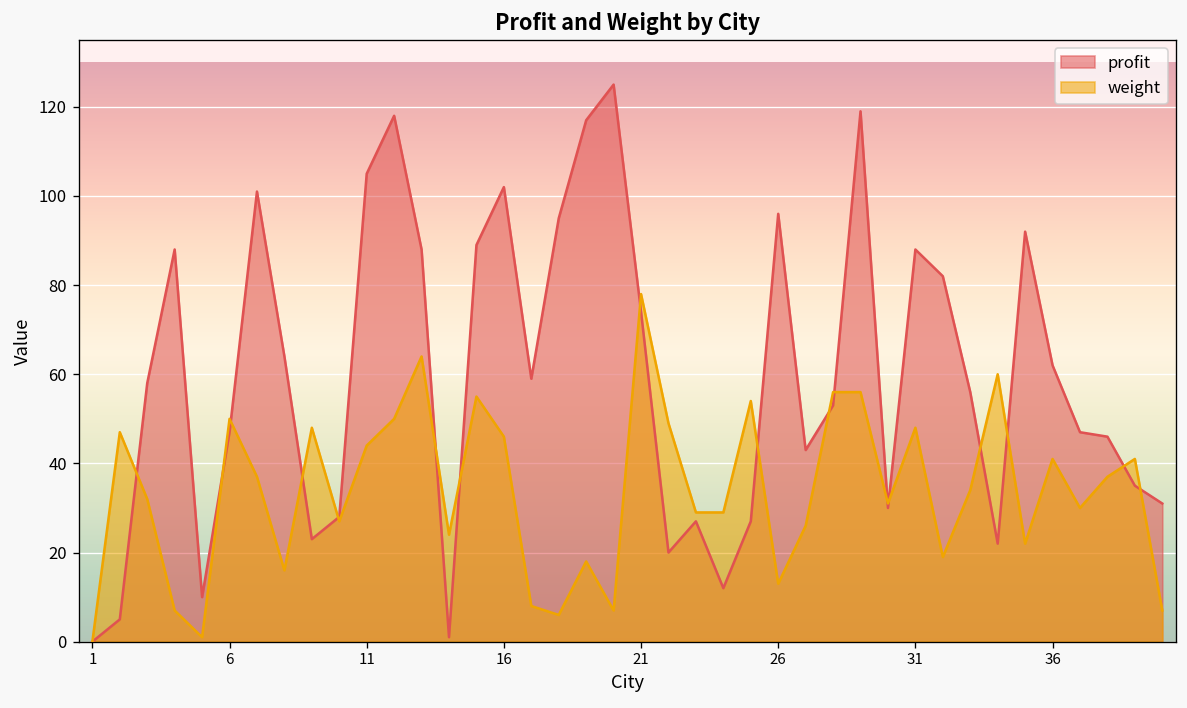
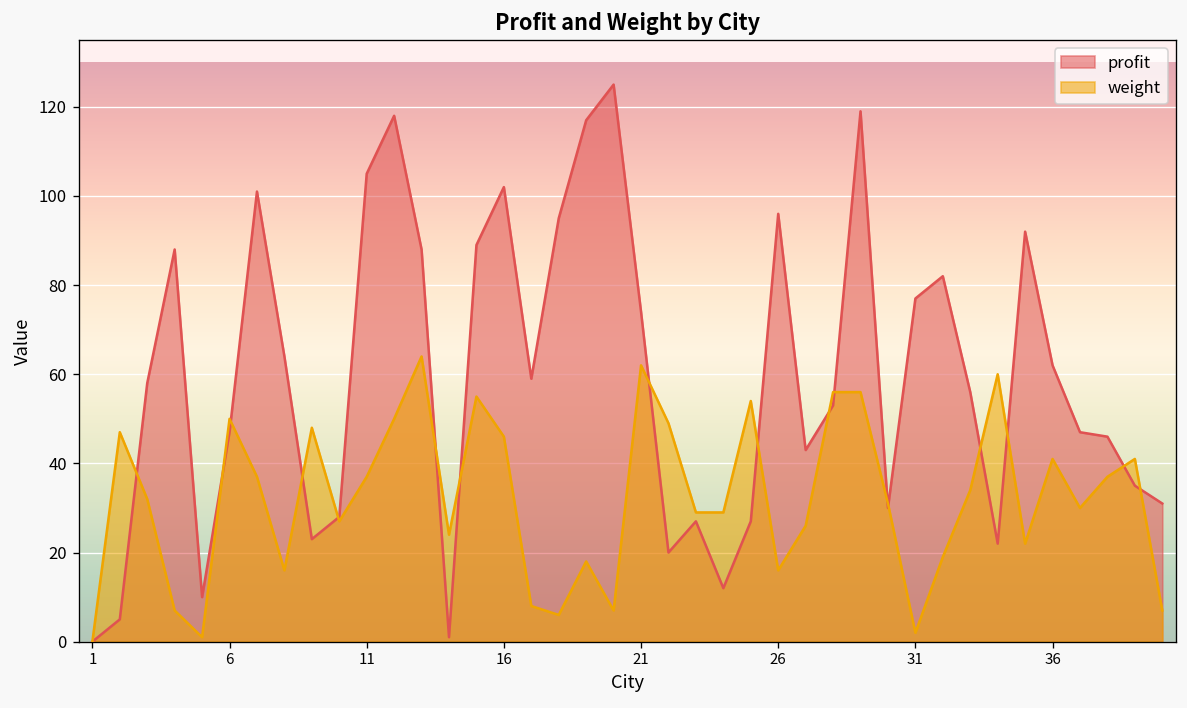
  {
    "profit": {
      "6": 47,
      "11": 105,
      "16": 102,
      "21": 74,
      "26": 96,
-     "31": 88,
+     "31": 77,
      "36": 62
    },
    "weight": {
      "6": 50,
-     "11": 44,
+     "11": 37,
      "16": 46,
-     "21": 78,
-     "26": 13,
-     "31": 48,
+     "21": 62,
+     "26": 16,
+     "31": 2,
      "36": 41
    }
  }
